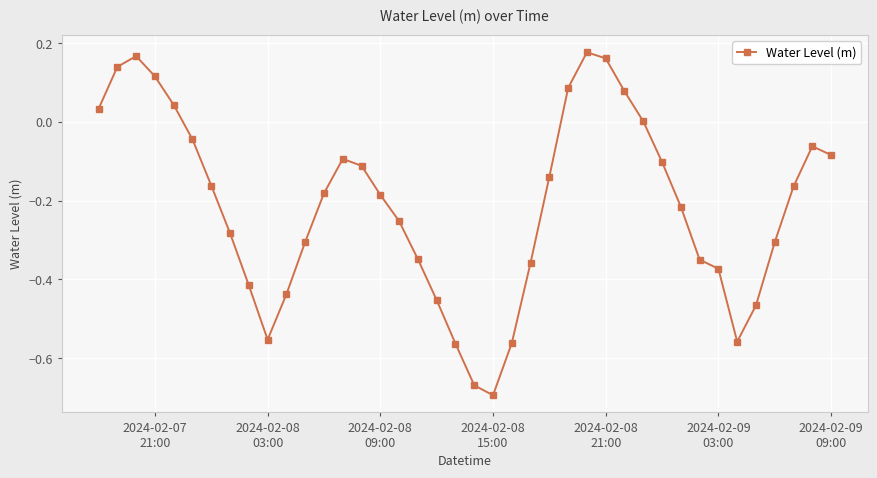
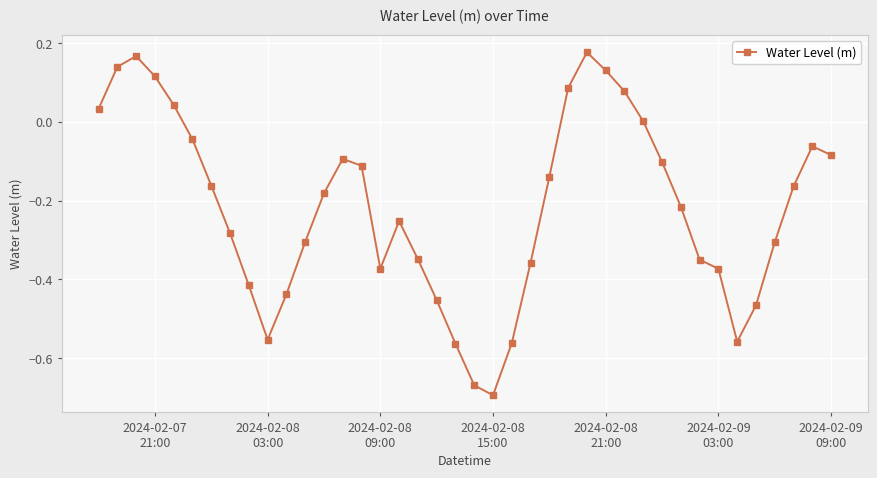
  {
    "2024-02-07 21:00": 0.12,
    "2024-02-08 03:00": -0.55,
-   "2024-02-08 09:00": -0.18,
+   "2024-02-08 09:00": -0.37,
    "2024-02-08 15:00": -0.69,
-   "2024-02-08 21:00": 0.16,
+   "2024-02-08 21:00": 0.13,
    "2024-02-09 03:00": -0.37,
    "2024-02-09 09:00": -0.08
  }
